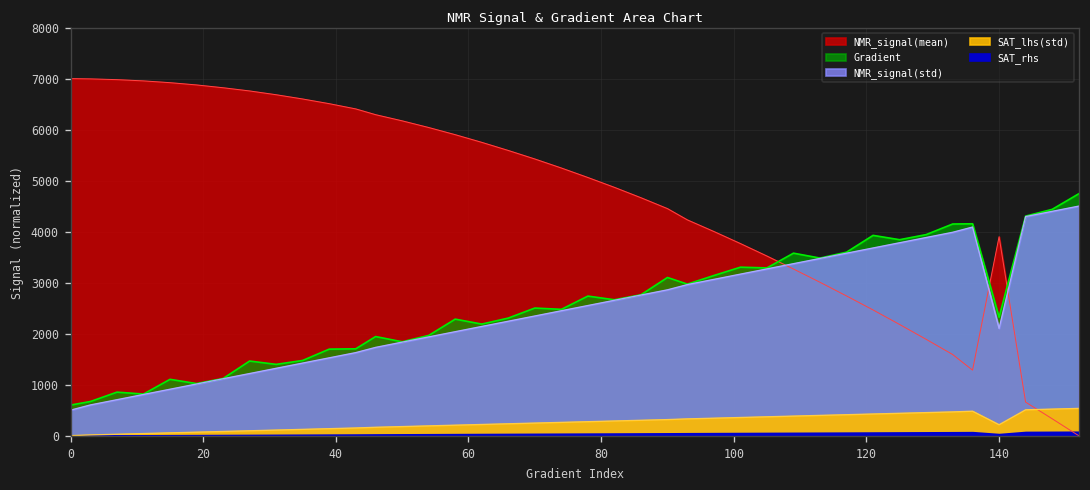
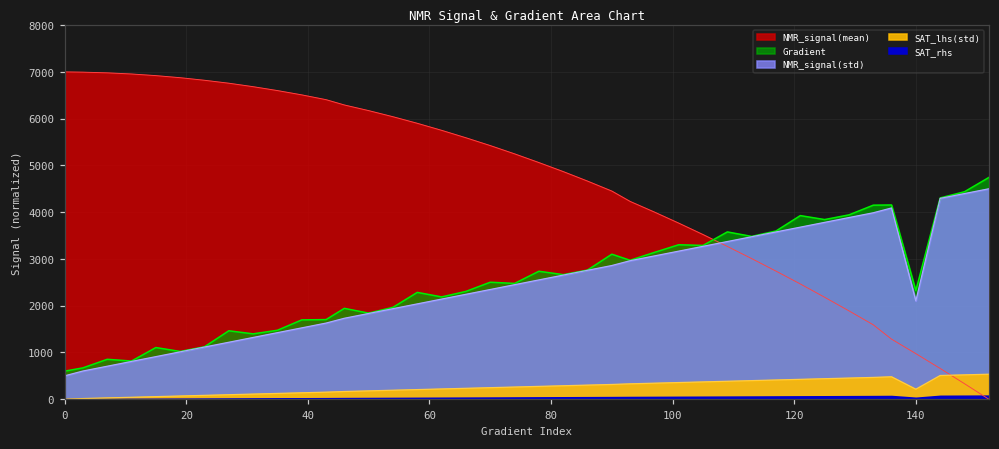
  {
    "NMR_signal(mean)": {
      "0": 7000,
-     "140": 3900
+     "140": 1000
    },
    "Gradient": {
      "0": 600,
      "140": 2300
    },
    "NMR_signal(std)": {
      "0": 500,
      "140": 2100
    },
    "SAT_lhs(std)": {
      "140": 200
    }
  }
